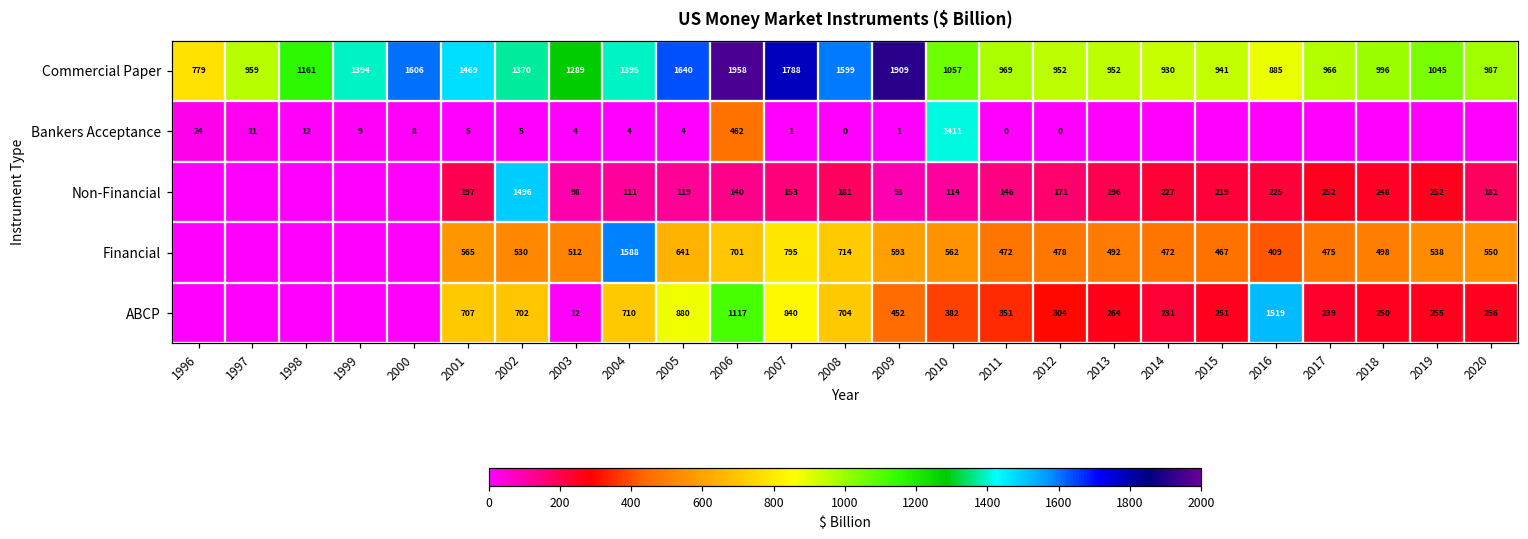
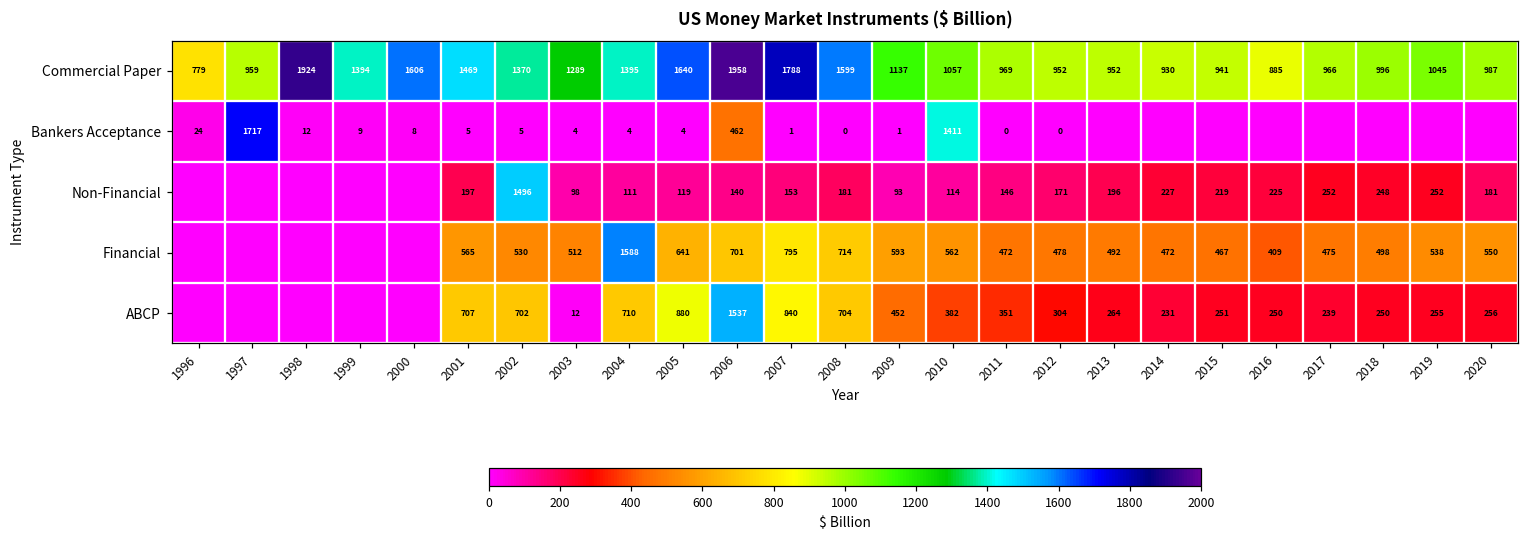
  {
    "Commercial Paper": {
      "1996": 779,
      "1997": 959,
-     "1998": 1161,
+     "1998": 1924,
      "1999": 1394,
      "2000": 1606,
      "2001": 1469,
      "2002": 1370,
      "2003": 1289,
      "2004": 1395,
      "2005": 1640,
      "2006": 1958,
      "2007": 1788,
      "2008": 1599,
-     "2009": 1909,
+     "2009": 1137,
      "2010": 1057,
      "2011": 969,
      "2012": 952,
      "2013": 952,
      "2014": 930,
      "2015": 941,
      "2016": 885,
      "2017": 966,
      "2018": 996,
      "2019": 1045,
      "2020": 987
    },
    "Bankers Acceptance": {
      "1996": 24,
-     "1997": 21,
+     "1997": 1717,
      "1998": 12,
      "1999": 9,
      "2000": 8,
      "2001": 5,
      "2002": 5,
      "2003": 4,
      "2004": 4,
      "2005": 4,
      "2006": 462,
      "2007": 1,
      "2008": 0,
      "2009": 1,
      "2010": 1411,
      "2011": 0,
      "2012": 0
    },
    "Non-Financial": {
      "2001": 197,
      "2002": 1496,
      "2003": 98,
      "2004": 111,
      "2005": 119,
      "2006": 140,
      "2007": 153,
      "2008": 181,
      "2009": 93,
      "2010": 114,
      "2011": 146,
      "2012": 171,
      "2013": 196,
      "2014": 227,
      "2015": 219,
      "2016": 225,
      "2017": 252,
      "2018": 248,
      "2019": 252,
      "2020": 181
    },
    "Financial": {
      "2001": 565,
      "2002": 530,
      "2003": 512,
      "2004": 1588,
      "2005": 641,
      "2006": 701,
      "2007": 795,
      "2008": 714,
      "2009": 593,
      "2010": 562,
      "2011": 472,
      "2012": 478,
      "2013": 492,
      "2014": 472,
      "2015": 467,
      "2016": 409,
      "2017": 475,
      "2018": 498,
      "2019": 538,
      "2020": 550
    },
    "ABCP": {
      "2001": 707,
      "2002": 702,
      "2003": 12,
      "2004": 710,
      "2005": 880,
-     "2006": 1117,
+     "2006": 1537,
      "2007": 840,
      "2008": 704,
      "2009": 452,
      "2010": 382,
      "2011": 351,
      "2012": 304,
      "2013": 264,
      "2014": 231,
      "2015": 251,
-     "2016": 1519,
+     "2016": 250,
      "2017": 239,
      "2018": 250,
      "2019": 255,
      "2020": 256
    }
  }
